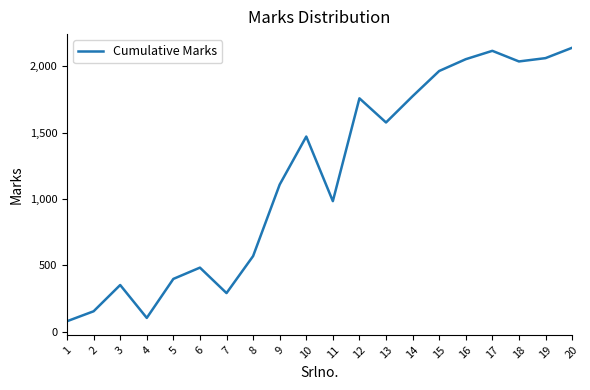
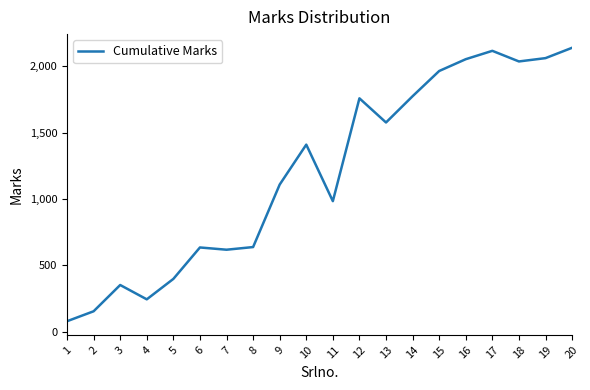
  {
    "1": "80",
    "2": "150",
    "3": "350",
-   "4": "100",
+   "4": "240",
    "5": "400",
-   "6": "480",
-   "7": "290",
-   "8": "570",
+   "6": "640",
+   "7": "620",
+   "8": "640",
    "9": "1,110",
-   "10": "1,470",
+   "10": "1,410",
    "11": "980",
    "12": "1,760",
    "13": "1,580",
    "14": "1,780",
    "15": "1,970",
    "16": "2,050",
    "17": "2,120",
    "18": "2,040",
    "19": "2,060",
    "20": "2,140"
  }
